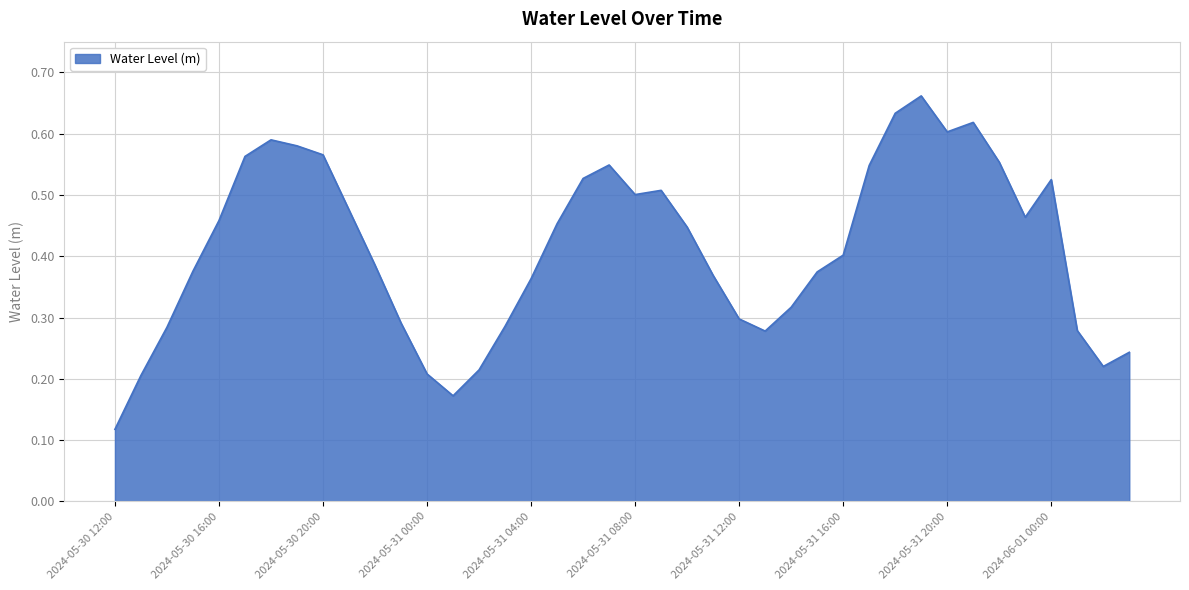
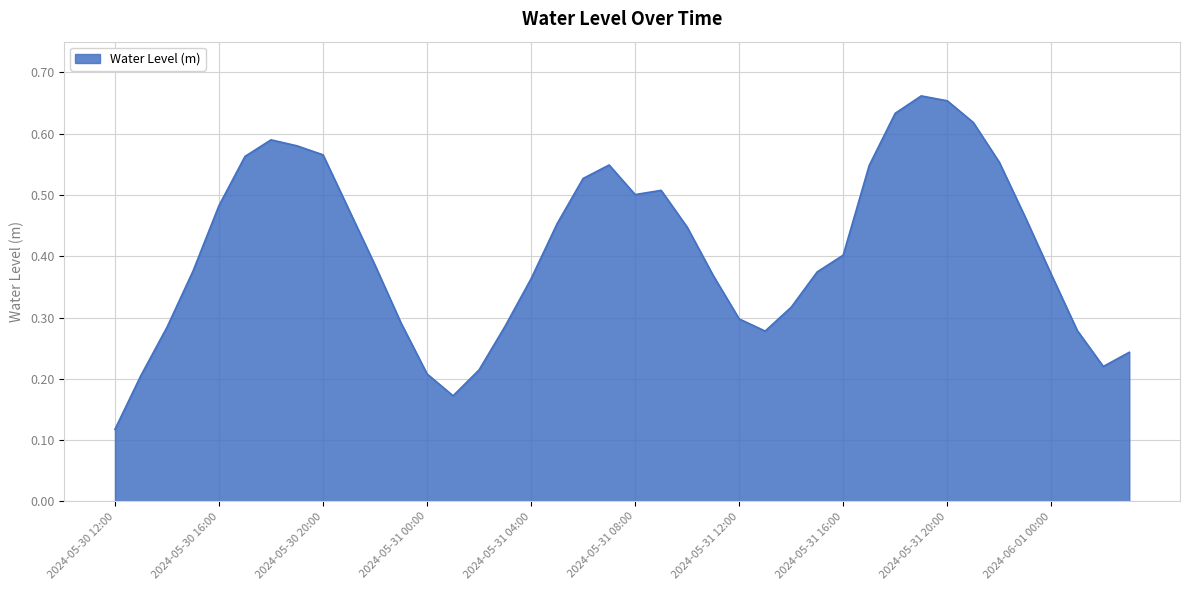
  {
    "2024-05-30 12:00": 0.12,
-   "2024-05-30 16:00": 0.46,
+   "2024-05-30 16:00": 0.48,
    "2024-05-30 20:00": 0.57,
    "2024-05-31 00:00": 0.21,
    "2024-05-31 04:00": 0.36,
    "2024-05-31 08:00": 0.50,
    "2024-05-31 12:00": 0.30,
    "2024-05-31 16:00": 0.40,
-   "2024-05-31 20:00": 0.60,
-   "2024-06-01 00:00": 0.52
+   "2024-05-31 20:00": 0.65,
+   "2024-06-01 00:00": 0.37
  }
